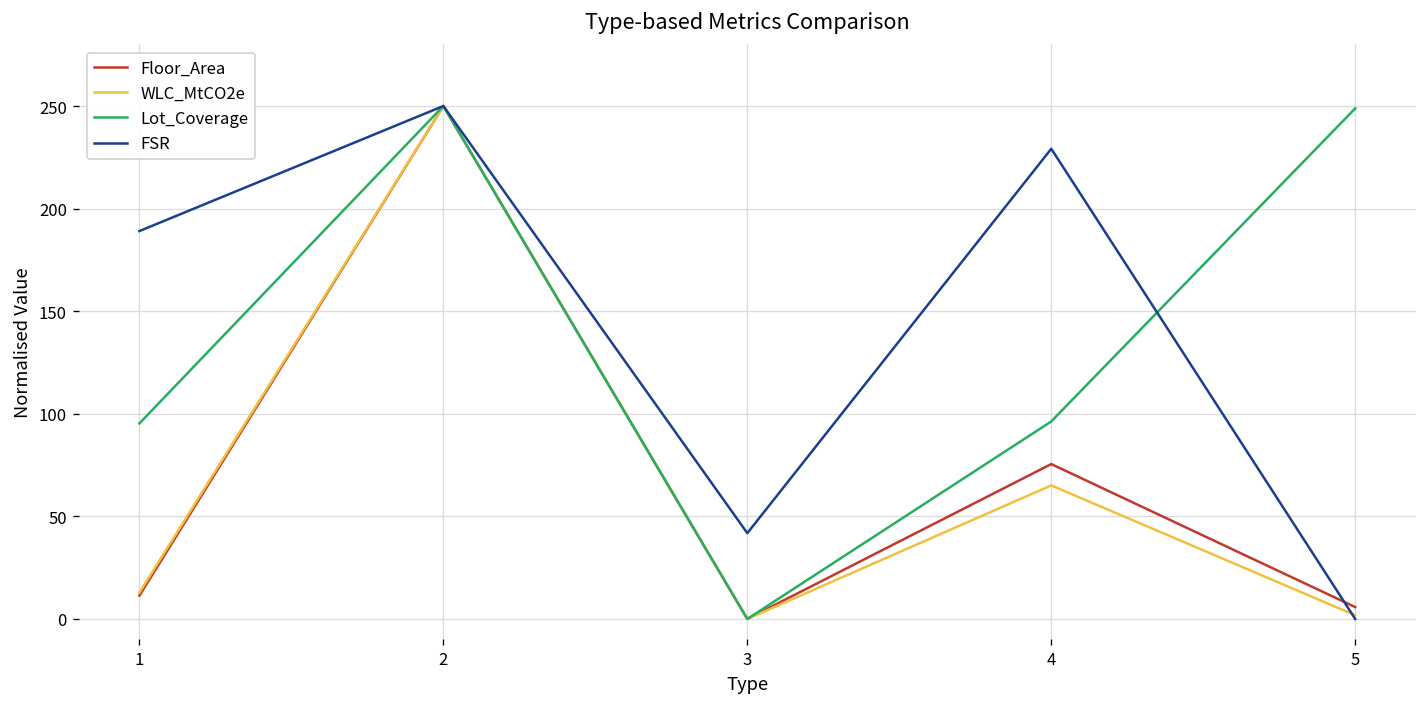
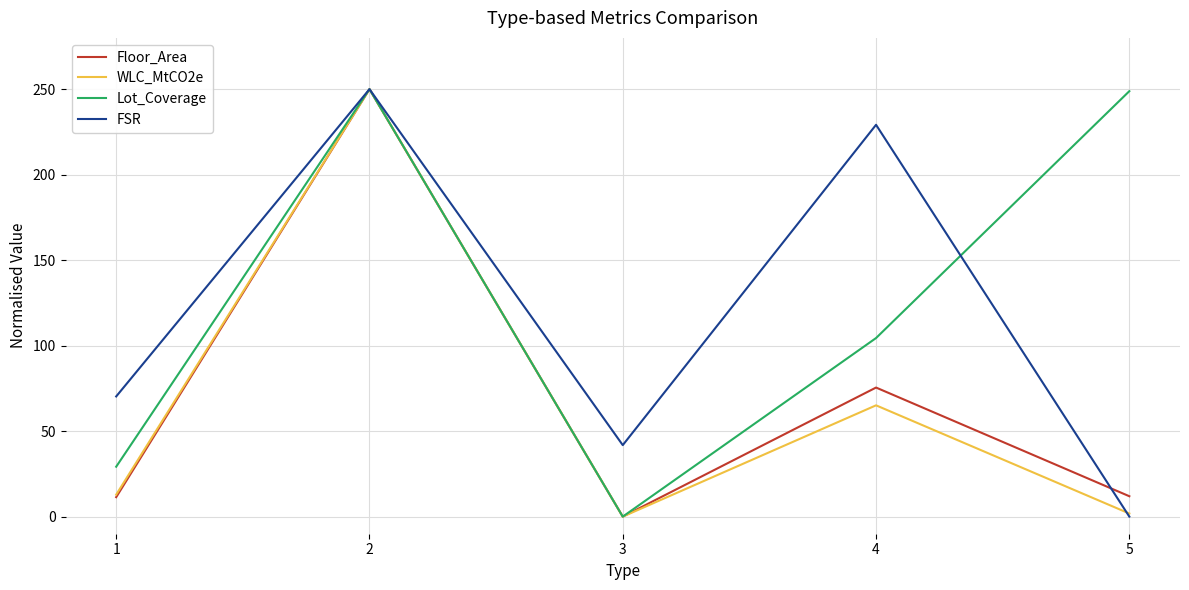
  {
    "Floor_Area": {
      "4": 75,
-     "5": 6
+     "5": 12
    },
    "WLC_MtCO2e": {
      "4": 65,
      "5": 2
    },
    "Lot_Coverage": {
-     "1": 95,
-     "4": 96,
+     "1": 29,
+     "4": 104,
      "5": 249
    },
    "FSR": {
-     "1": 189,
+     "1": 70,
      "3": 42,
      "4": 229,
      "5": 0
    }
  }
